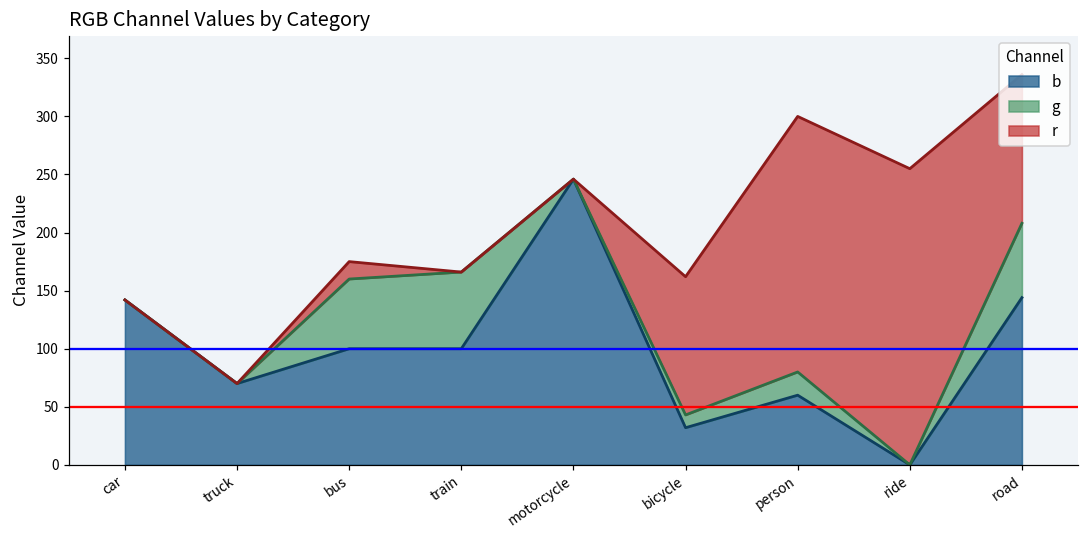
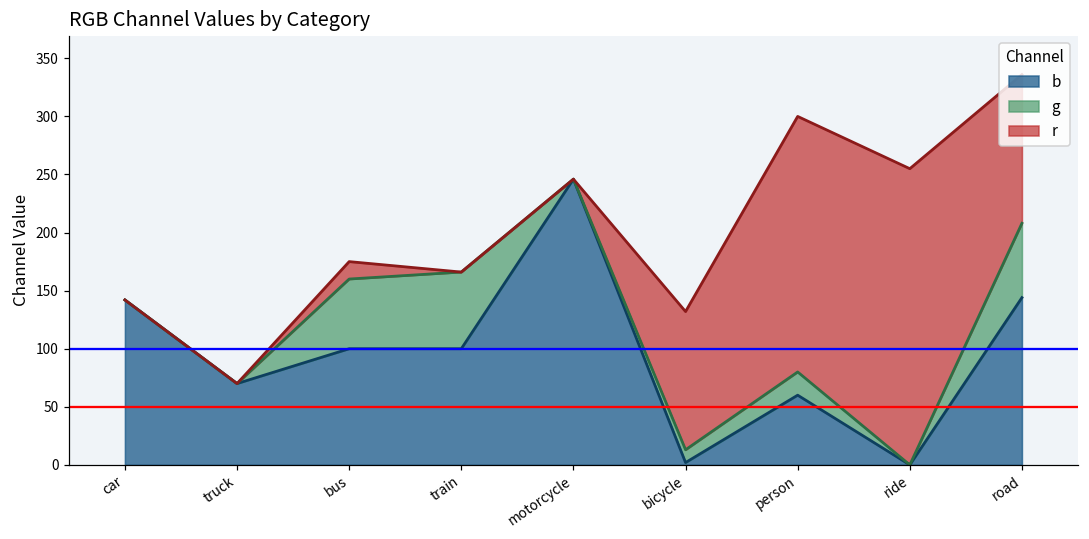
  {
    "b": {
      "bus": 100,
      "train": 100,
-     "bicycle": 32,
+     "bicycle": 2,
      "person": 60,
      "road": 144
    },
    "g": {
      "bus": 60,
      "bicycle": 11,
      "person": 20,
      "road": 64
    },
    "r": {
      "bus": 15,
      "bicycle": 119,
      "person": 220,
      "ride": 255
    }
  }
